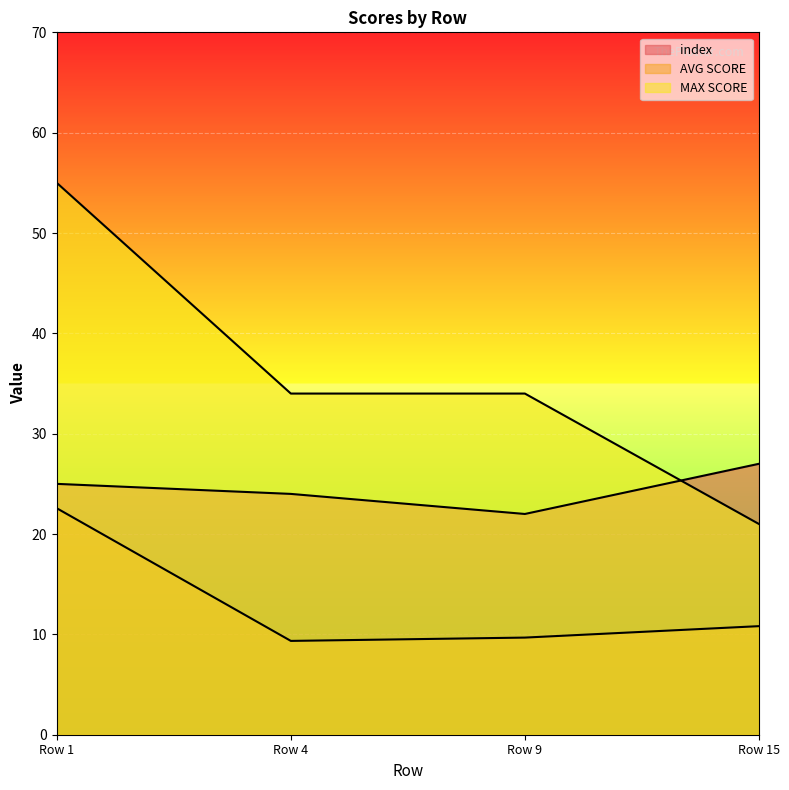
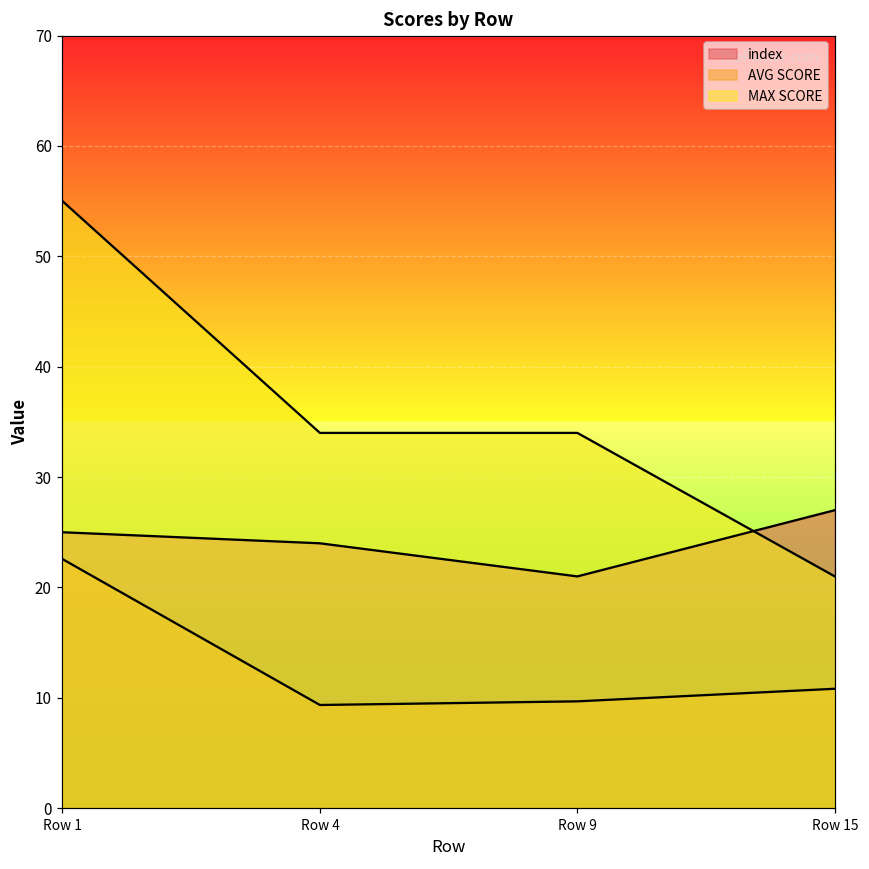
  {
    "index": {
      "Row 1": 25,
      "Row 4": 24,
-     "Row 9": 22,
+     "Row 9": 21,
      "Row 15": 27
    }
  }
